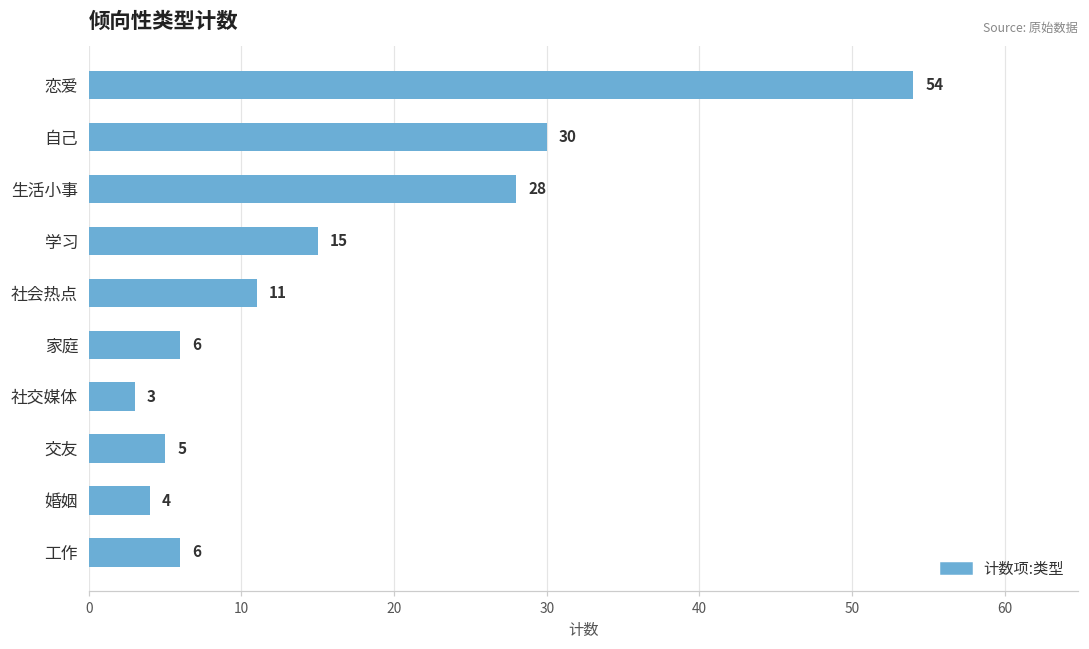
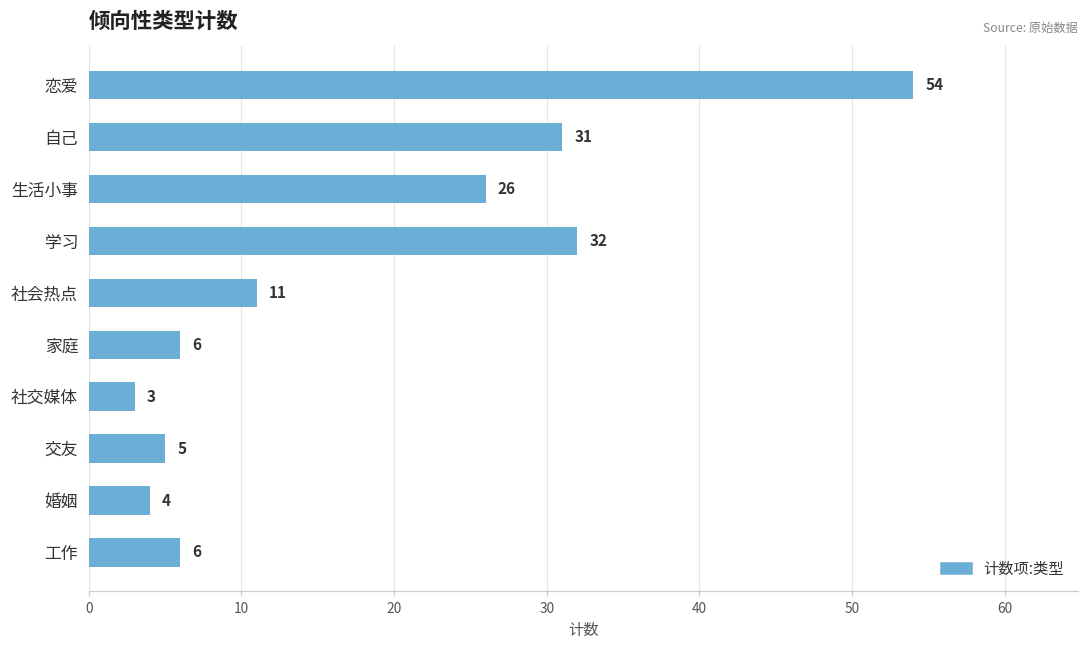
  {
    "恋爱": 54,
-   "自己": 30,
-   "生活小事": 28,
-   "学习": 15,
+   "自己": 31,
+   "生活小事": 26,
+   "学习": 32,
    "社会热点": 11,
    "家庭": 6,
    "社交媒体": 3,
    "交友": 5,
    "婚姻": 4,
    "工作": 6
  }
